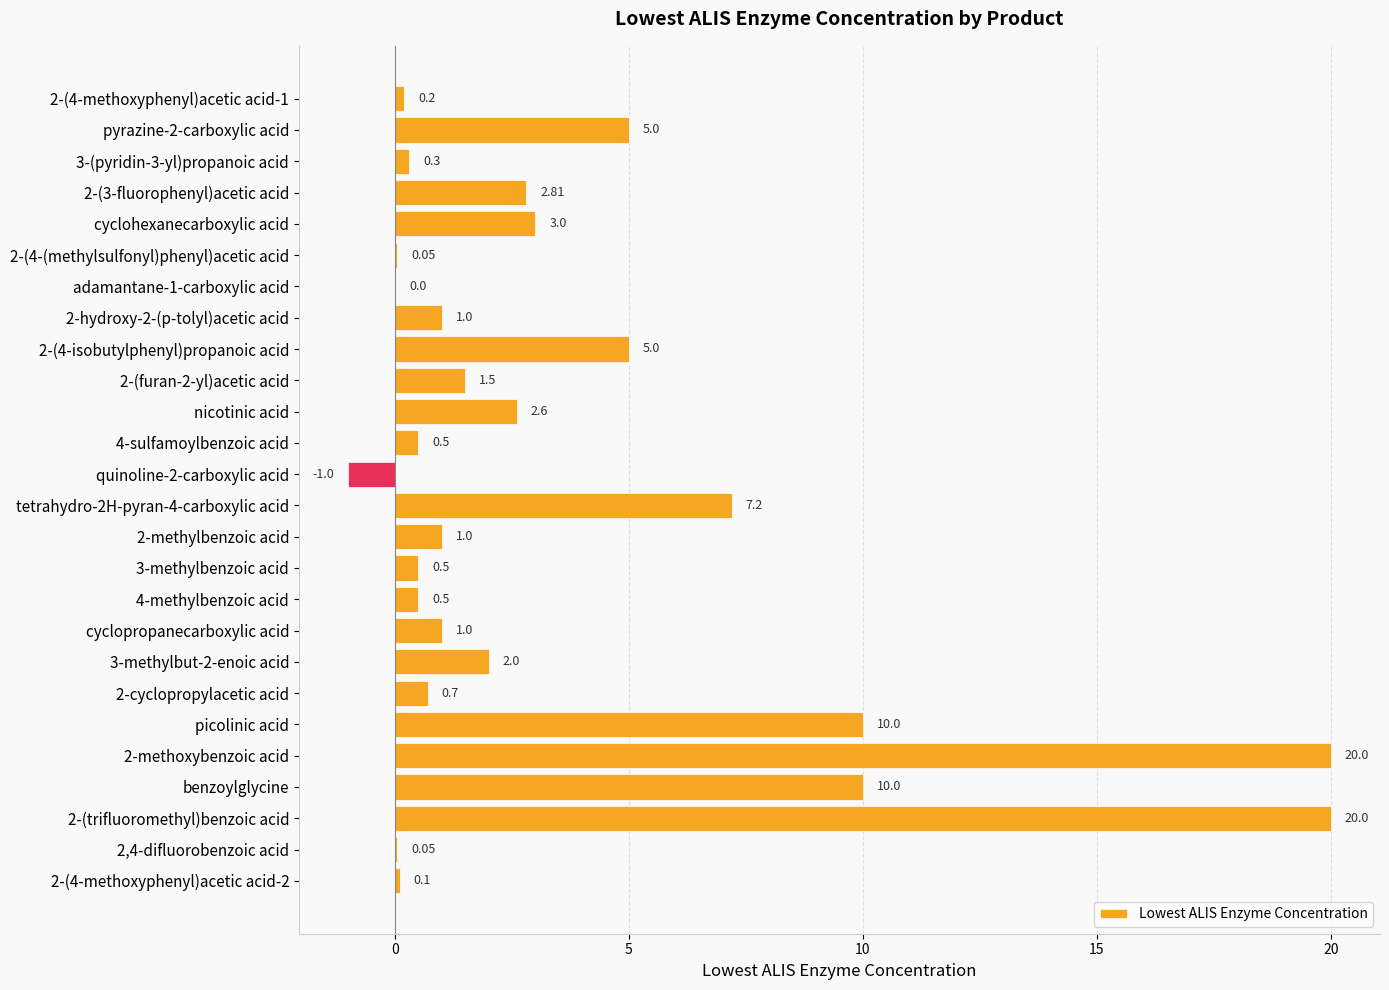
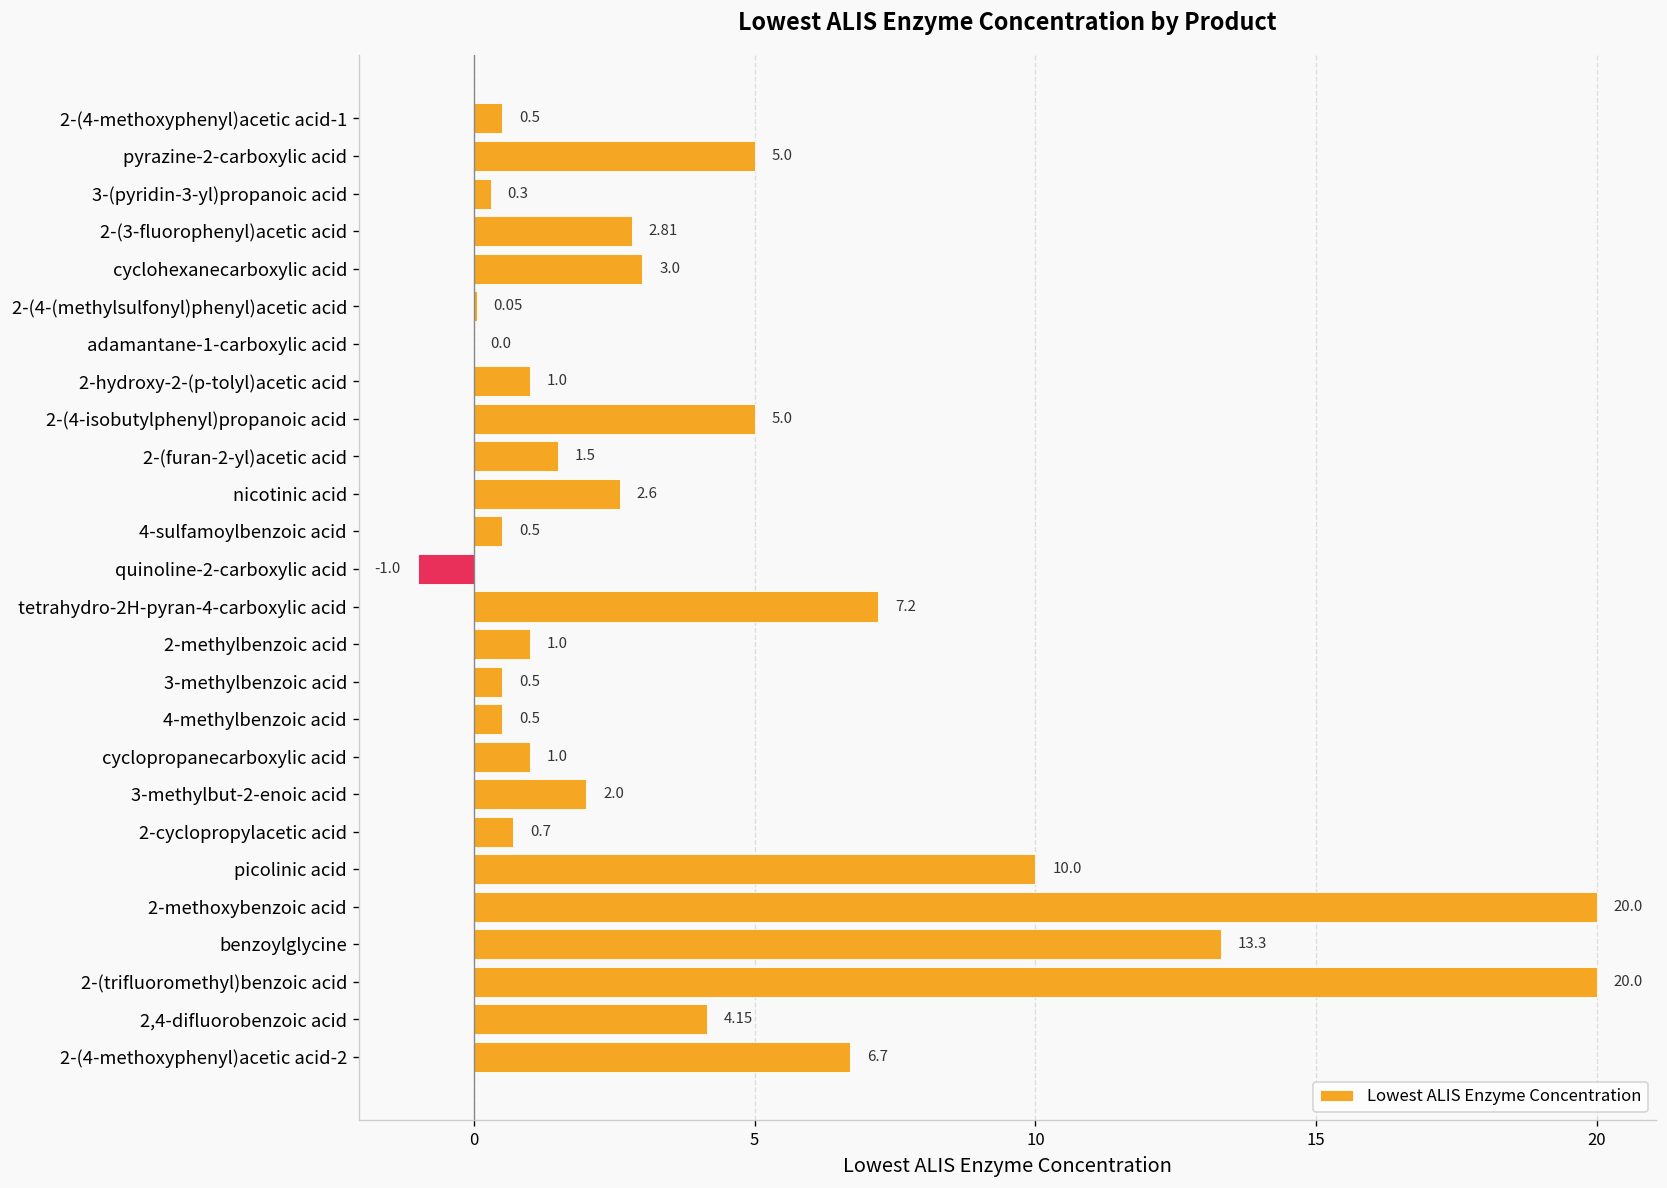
  {
-   "2-(4-methoxyphenyl)acetic acid-1": 0.2,
+   "2-(4-methoxyphenyl)acetic acid-1": 0.5,
    "pyrazine-2-carboxylic acid": 5.0,
    "3-(pyridin-3-yl)propanoic acid": 0.3,
    "2-(3-fluorophenyl)acetic acid": 2.81,
    "cyclohexanecarboxylic acid": 3.0,
    "2-(4-(methylsulfonyl)phenyl)acetic acid": 0.05,
    "adamantane-1-carboxylic acid": 0.0,
    "2-hydroxy-2-(p-tolyl)acetic acid": 1.0,
    "2-(4-isobutylphenyl)propanoic acid": 5.0,
    "2-(furan-2-yl)acetic acid": 1.5,
    "nicotinic acid": 2.6,
    "4-sulfamoylbenzoic acid": 0.5,
    "quinoline-2-carboxylic acid": -1.0,
    "tetrahydro-2H-pyran-4-carboxylic acid": 7.2,
    "2-methylbenzoic acid": 1.0,
    "3-methylbenzoic acid": 0.5,
    "4-methylbenzoic acid": 0.5,
    "cyclopropanecarboxylic acid": 1.0,
    "3-methylbut-2-enoic acid": 2.0,
    "2-cyclopropylacetic acid": 0.7,
    "picolinic acid": 10.0,
    "2-methoxybenzoic acid": 20.0,
-   "benzoylglycine": 10.0,
+   "benzoylglycine": 13.3,
    "2-(trifluoromethyl)benzoic acid": 20.0,
-   "2,4-difluorobenzoic acid": 0.05,
-   "2-(4-methoxyphenyl)acetic acid-2": 0.1
+   "2,4-difluorobenzoic acid": 4.15,
+   "2-(4-methoxyphenyl)acetic acid-2": 6.7
  }
